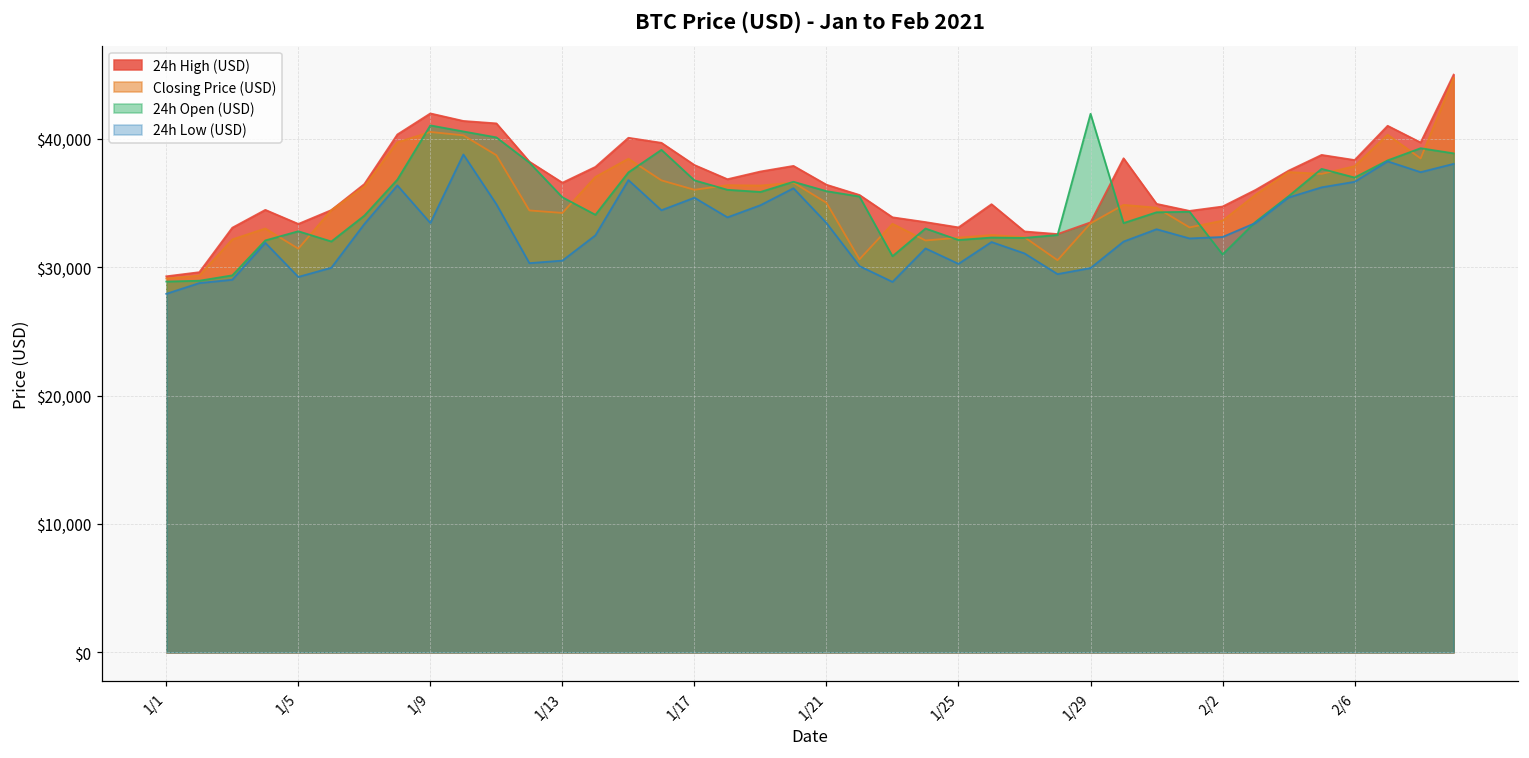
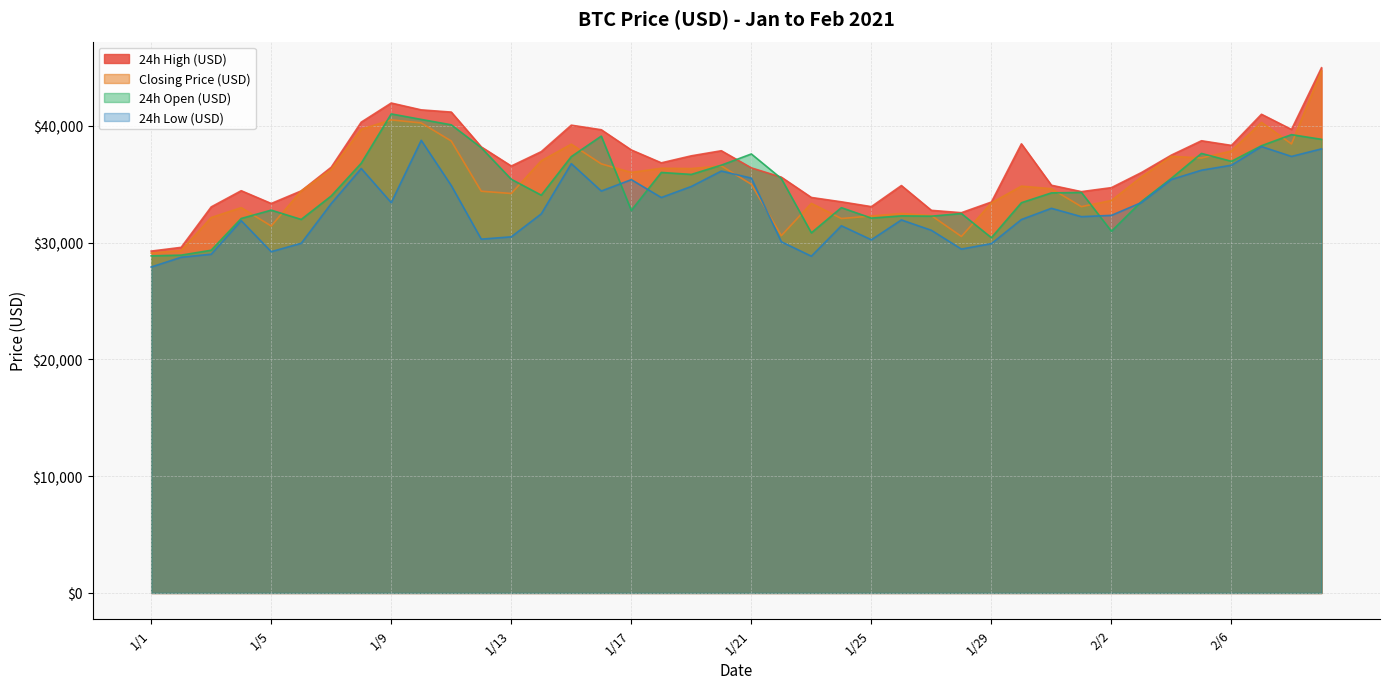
  {
    "24h Open (USD)": {
      "1/1": "$28,900",
      "1/5": "$32,800",
      "1/9": "$41,000",
      "1/13": "$35,400",
-     "1/17": "$36,800",
-     "1/21": "$35,900",
-     "1/29": "$41,900",
+     "1/17": "$32,800",
+     "1/21": "$37,600",
+     "1/29": "$30,400",
      "2/2": "$31,000",
      "2/6": "$37,000"
    },
    "24h Low (USD)": {
      "1/1": "$27,900",
      "1/5": "$29,200",
      "1/9": "$33,400",
      "1/13": "$30,500",
      "1/17": "$35,400",
-     "1/21": "$33,400",
+     "1/21": "$35,500",
      "1/25": "$30,200",
      "1/29": "$29,900",
      "2/2": "$32,300",
      "2/6": "$36,600"
    }
  }
